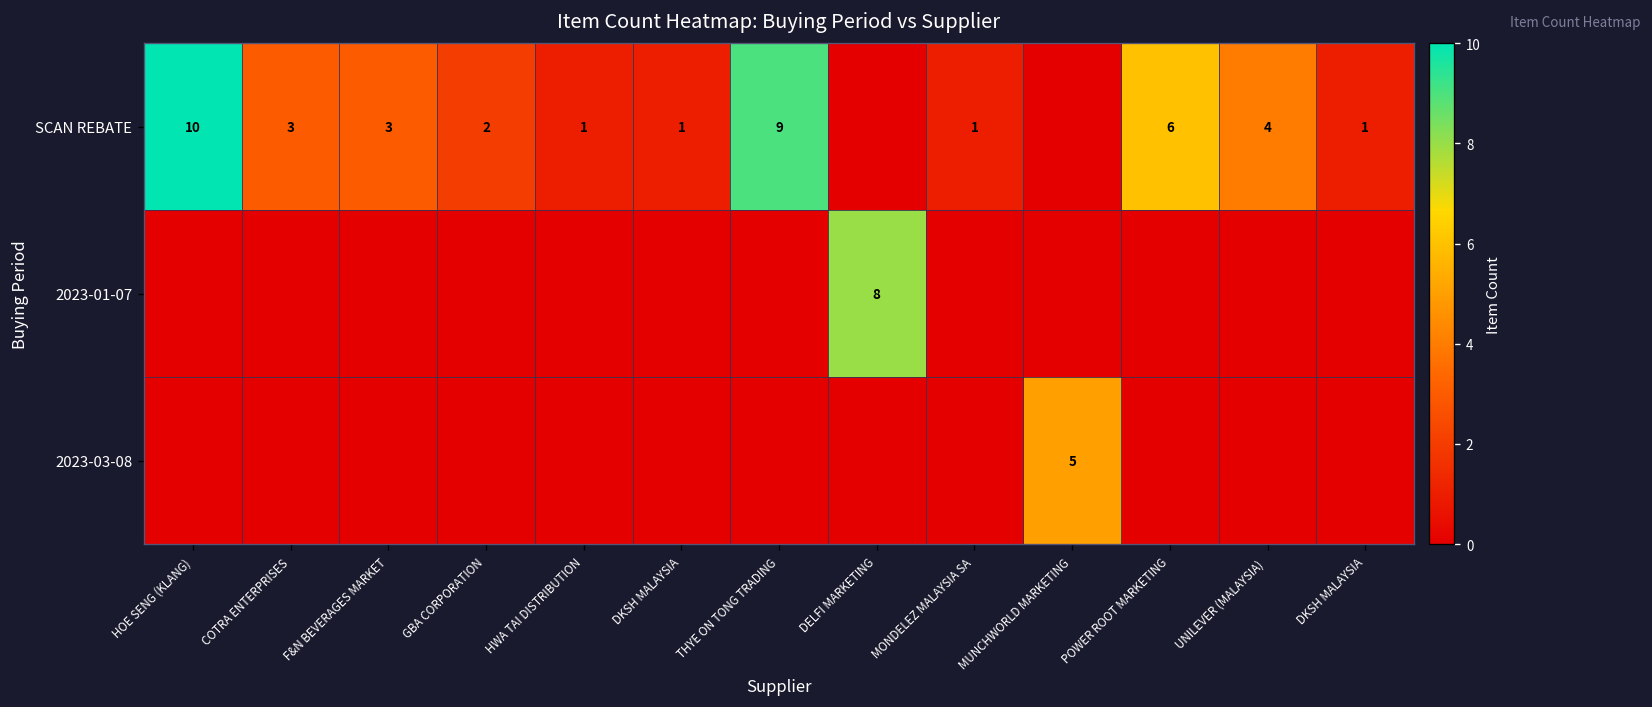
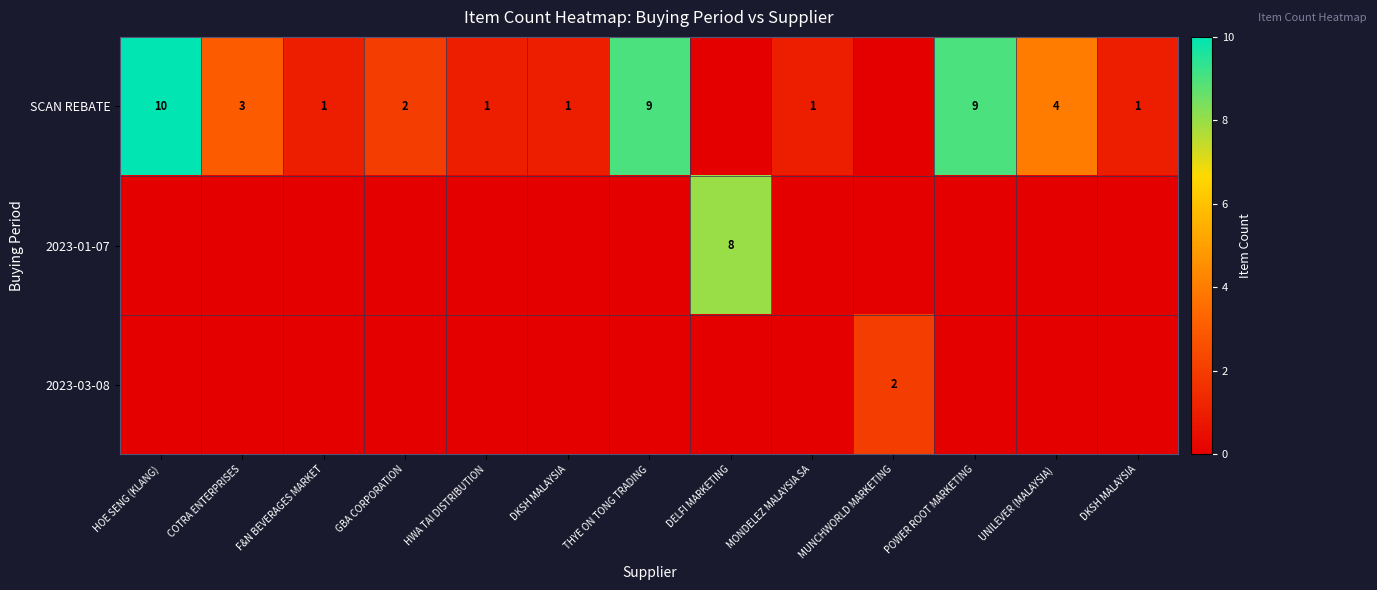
  {
    "SCAN REBATE": {
      "HOE SENG (KLANG)": 10,
      "COTRA ENTERPRISES": 3,
-     "F&N BEVERAGES MARKET": 3,
+     "F&N BEVERAGES MARKET": 1,
      "GBA CORPORATION": 2,
      "HWA TAI DISTRIBUTION": 1,
      "THYE ON TONG TRADING": 9,
      "MONDELEZ MALAYSIA SA": 1,
-     "POWER ROOT MARKETING": 6,
+     "POWER ROOT MARKETING": 9,
      "UNILEVER (MALAYSIA)": 4
    },
    "2023-01-07": {
      "DELFI MARKETING": 8
    },
    "2023-03-08": {
-     "MUNCHWORLD MARKETING": 5
+     "MUNCHWORLD MARKETING": 2
    }
  }
